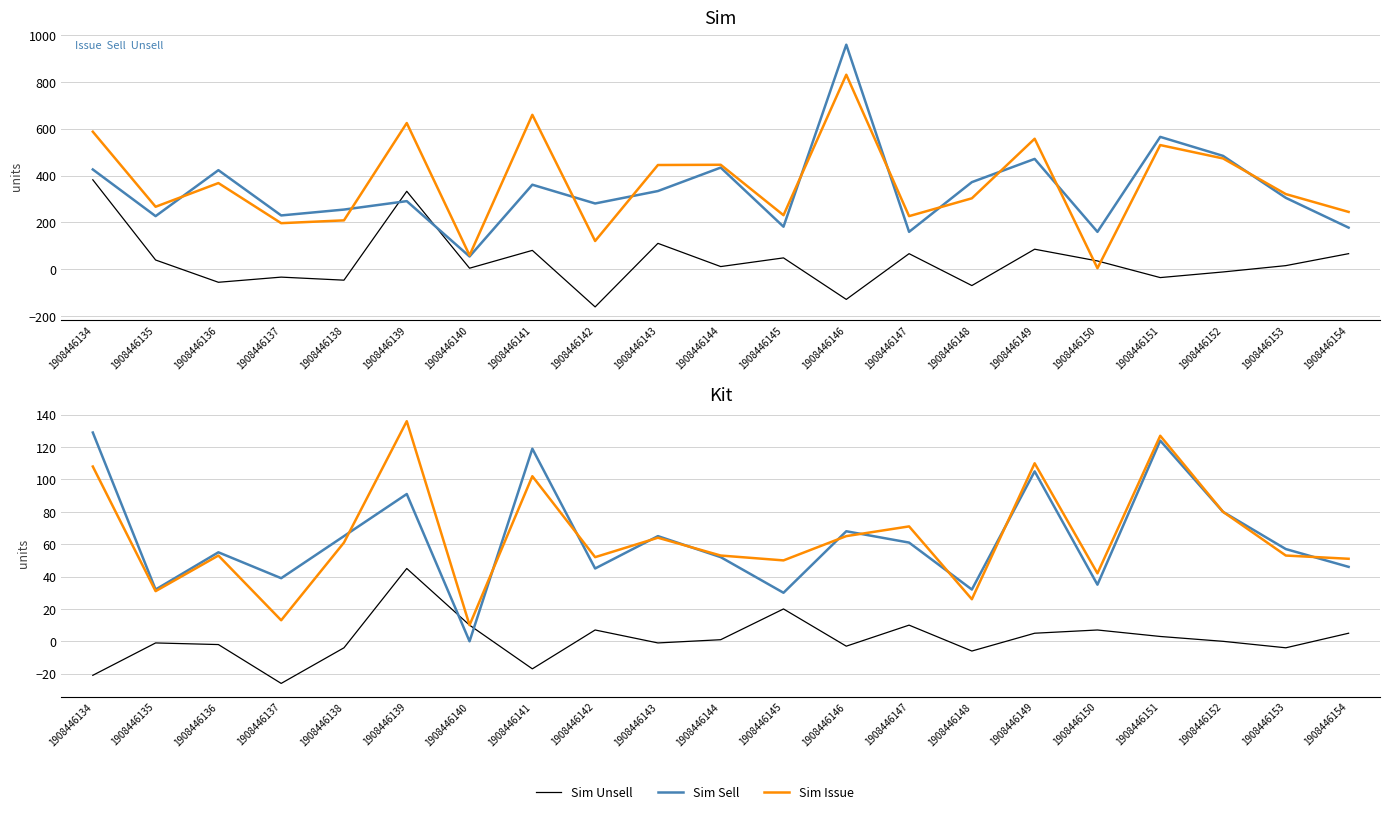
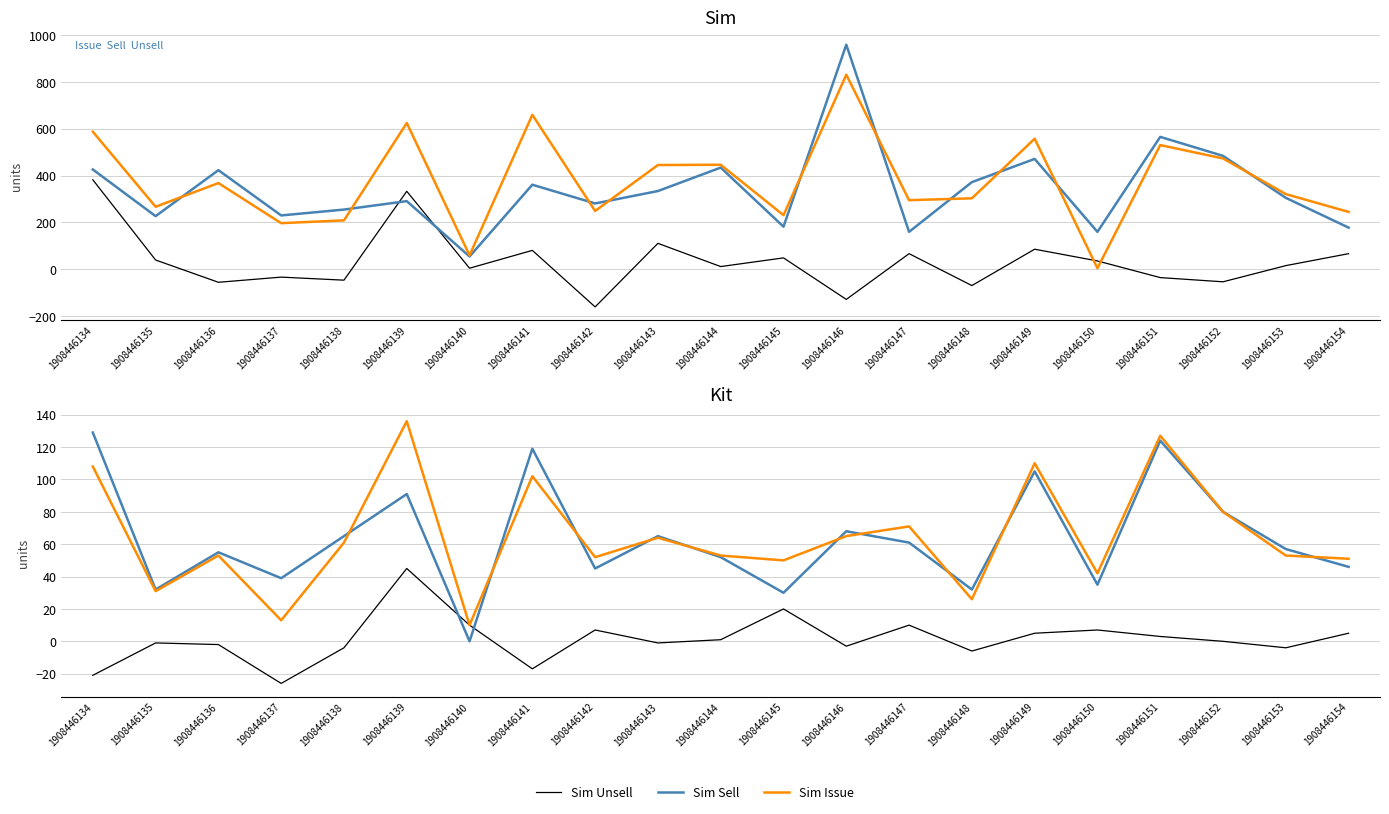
  {
    "Sim": {
      "Sim Unsell": {
        "1908446134": 380,
        "1908446135": 40,
        "1908446136": -60,
        "1908446137": -30,
        "1908446138": -50,
        "1908446139": 330,
        "1908446140": 10,
        "1908446141": 80,
        "1908446142": -160,
        "1908446143": 110,
        "1908446144": 10,
        "1908446145": 50,
        "1908446146": -130,
        "1908446147": 70,
        "1908446148": -70,
        "1908446149": 90,
        "1908446150": 40,
        "1908446151": -40,
-       "1908446152": -10,
+       "1908446152": -50,
        "1908446153": 20,
        "1908446154": 70
      },
      "Sim Sell": {
        "1908446134": 430,
        "1908446135": 230,
        "1908446136": 420,
        "1908446137": 230,
        "1908446138": 260,
        "1908446139": 290,
        "1908446141": 360,
        "1908446142": 280,
        "1908446143": 330,
        "1908446144": 430,
        "1908446145": 180,
        "1908446146": 960,
        "1908446147": 160,
        "1908446148": 370,
        "1908446149": 470,
        "1908446150": 160,
        "1908446151": 570,
        "1908446152": 480,
        "1908446153": 310,
        "1908446154": 180
      },
      "Sim Issue": {
        "1908446134": 590,
        "1908446135": 270,
        "1908446136": 370,
        "1908446137": 200,
        "1908446138": 210,
        "1908446139": 620,
        "1908446141": 660,
-       "1908446142": 120,
+       "1908446142": 250,
        "1908446143": 450,
        "1908446144": 450,
        "1908446145": 230,
        "1908446146": 830,
-       "1908446147": 230,
+       "1908446147": 300,
        "1908446148": 300,
        "1908446149": 560,
        "1908446150": 10,
        "1908446151": 530,
        "1908446152": 470,
        "1908446153": 320,
        "1908446154": 250
      }
    }
  }
